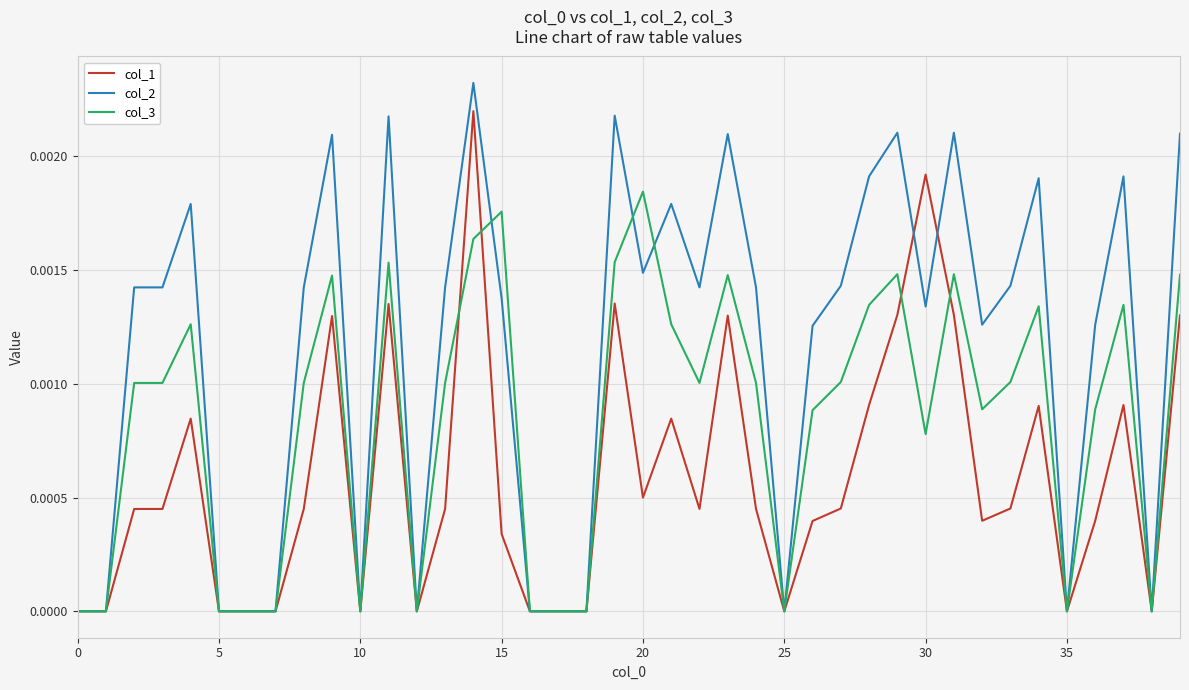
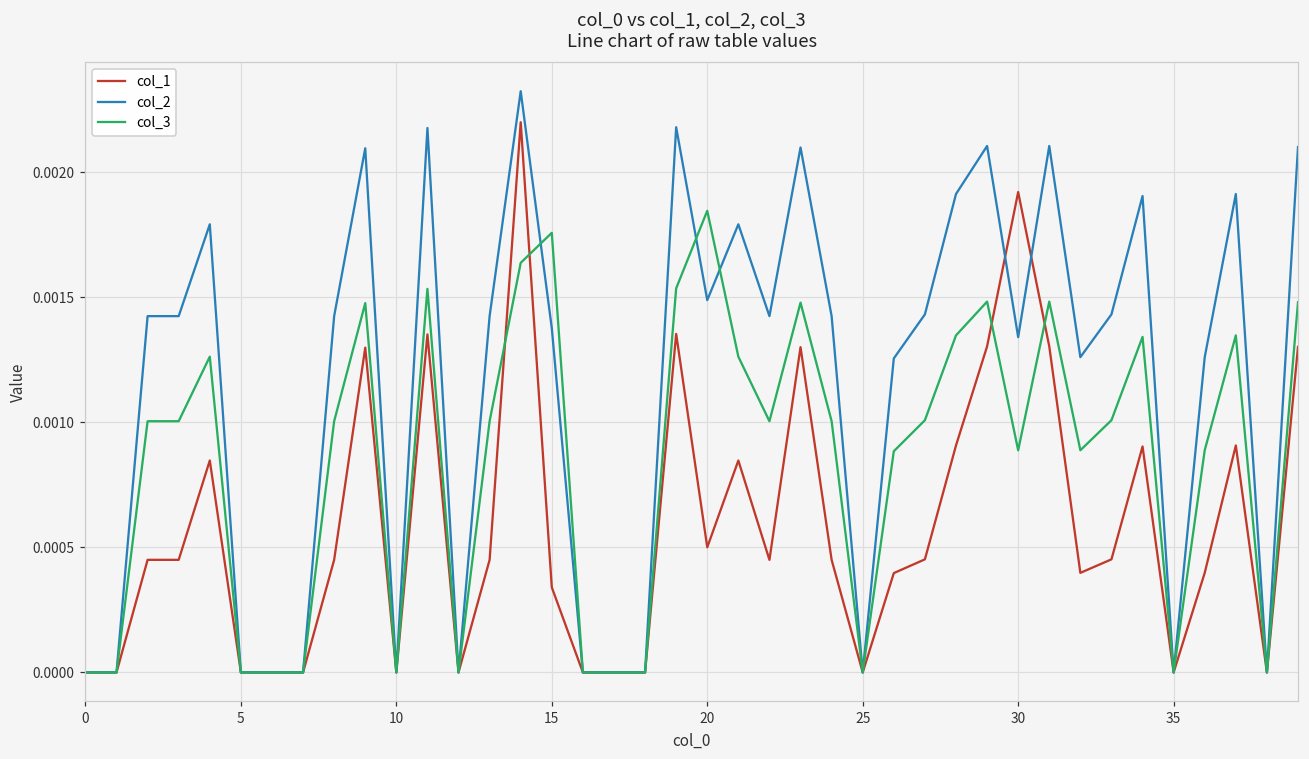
  {
    "col_1": {
      "15": 0.00034,
      "20": 0.00050,
      "30": 0.00192
    },
    "col_2": {
      "15": 0.00138,
      "20": 0.00149,
      "30": 0.00134
    },
    "col_3": {
      "15": 0.00176,
      "20": 0.00185,
-     "30": 0.00078
+     "30": 0.00089
    }
  }
